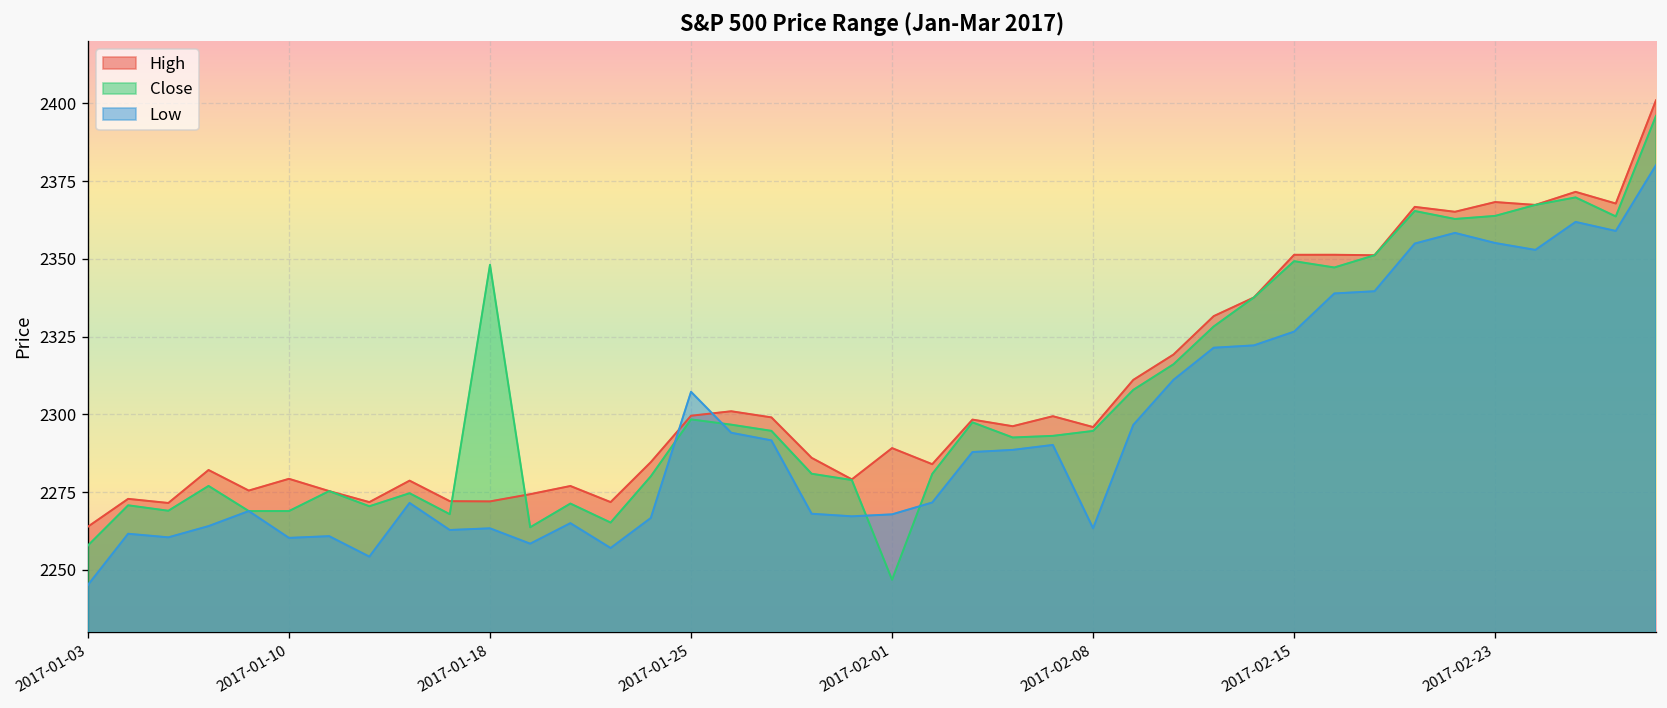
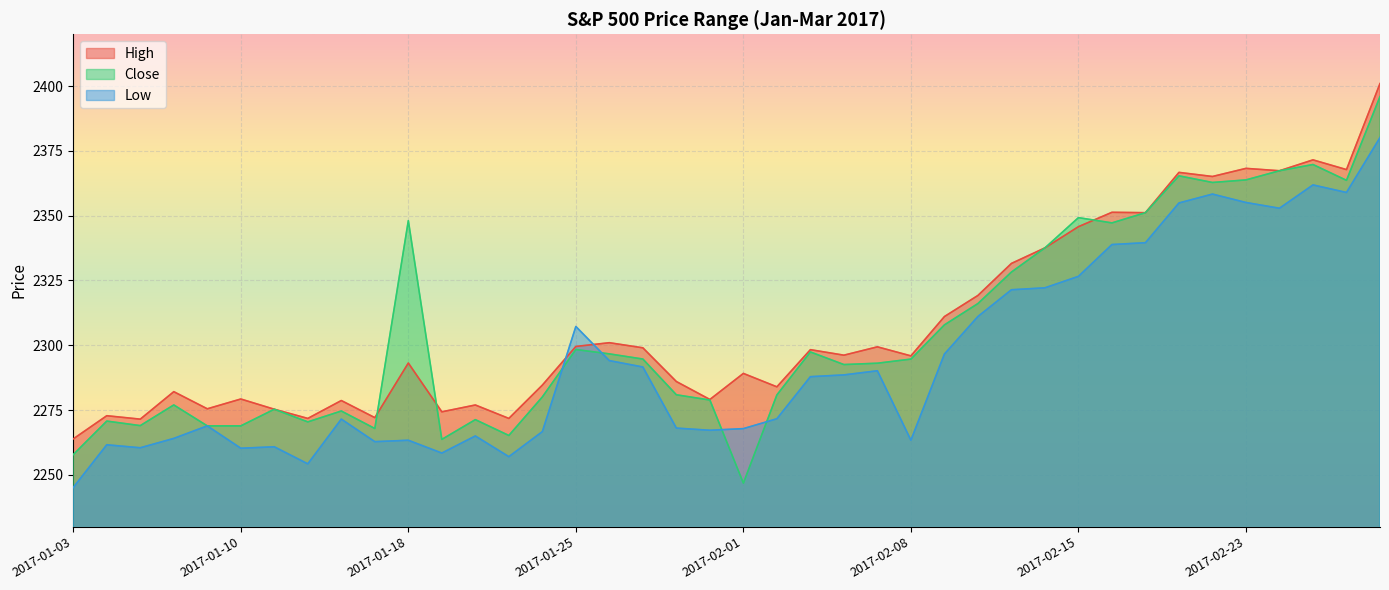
  {
    "High": {
      "2017-01-03": 2264,
      "2017-01-10": 2279,
-     "2017-01-18": 2272,
+     "2017-01-18": 2293,
      "2017-01-25": 2300,
      "2017-02-01": 2289,
      "2017-02-08": 2296,
-     "2017-02-15": 2351,
+     "2017-02-15": 2346,
      "2017-02-23": 2368
    },
    "Close": {
      "2017-01-03": 2258,
      "2017-01-10": 2269,
      "2017-01-18": 2348,
      "2017-01-25": 2298,
      "2017-02-01": 2247,
      "2017-02-08": 2295,
      "2017-02-15": 2349,
      "2017-02-23": 2364
    },
    "Low": {
      "2017-01-03": 2245,
      "2017-01-10": 2260,
      "2017-01-18": 2263,
      "2017-01-25": 2307,
      "2017-02-01": 2268,
      "2017-02-08": 2263,
      "2017-02-15": 2327,
      "2017-02-23": 2355
    }
  }
